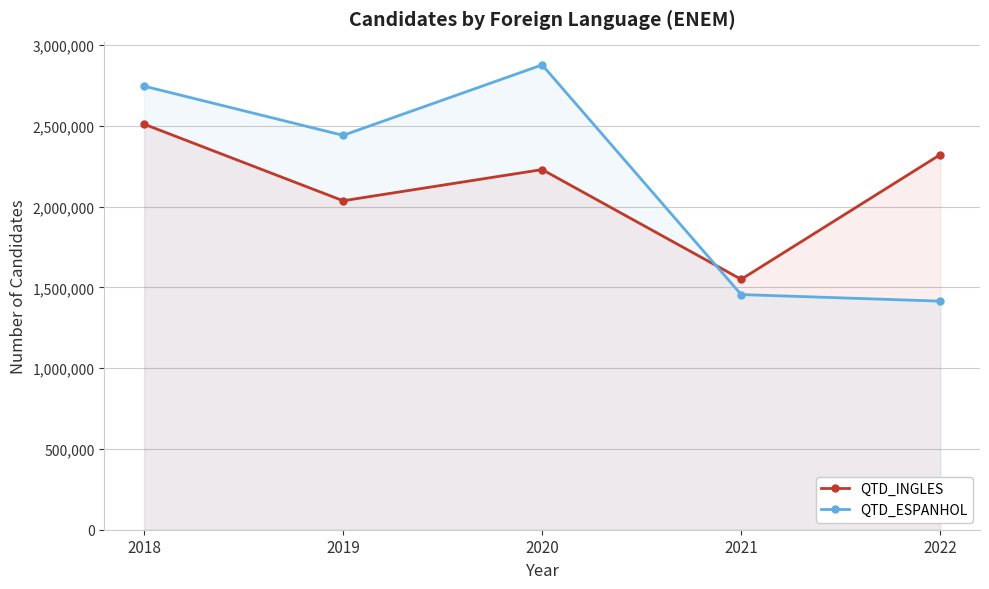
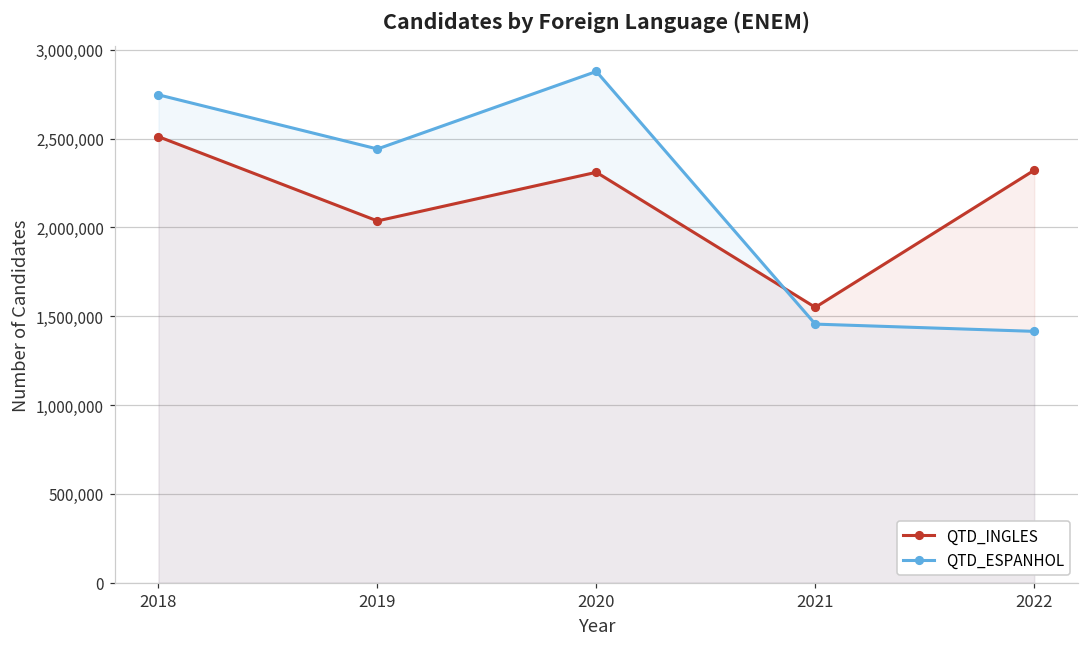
  {
    "QTD_INGLES": {
      "2018": "2,510,000",
      "2019": "2,040,000",
-     "2020": "2,230,000",
+     "2020": "2,310,000",
      "2021": "1,550,000",
      "2022": "2,320,000"
    },
    "QTD_ESPANHOL": {
      "2018": "2,750,000",
      "2019": "2,440,000",
      "2020": "2,880,000",
      "2021": "1,460,000",
      "2022": "1,420,000"
    }
  }
